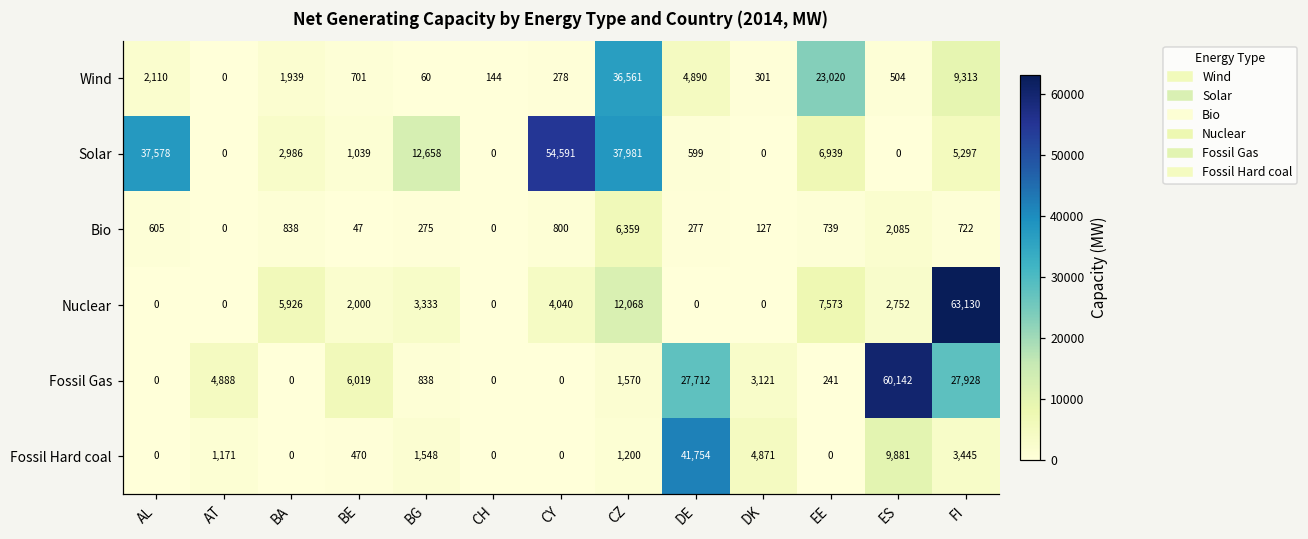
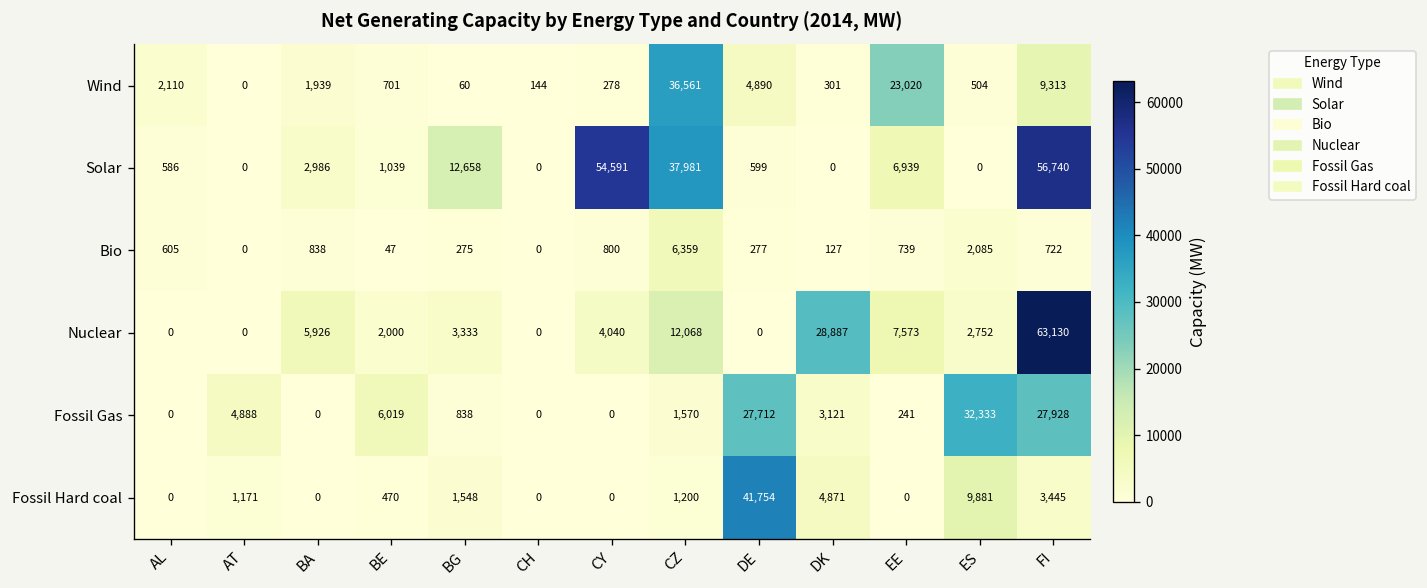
  {
    "Wind": {
      "AL": "2,110",
      "AT": "0",
      "BA": "1,939",
      "BE": "701",
      "BG": "60",
      "CH": "144",
      "CY": "278",
      "CZ": "36,561",
      "DE": "4,890",
      "DK": "301",
      "EE": "23,020",
      "ES": "504",
      "FI": "9,313"
    },
    "Solar": {
-     "AL": "37,578",
+     "AL": "586",
      "AT": "0",
      "BA": "2,986",
      "BE": "1,039",
      "BG": "12,658",
      "CH": "0",
      "CY": "54,591",
      "CZ": "37,981",
      "DE": "599",
      "DK": "0",
      "EE": "6,939",
      "ES": "0",
-     "FI": "5,297"
+     "FI": "56,740"
    },
    "Bio": {
      "AL": "605",
      "AT": "0",
      "BA": "838",
      "BE": "47",
      "BG": "275",
      "CH": "0",
      "CY": "800",
      "CZ": "6,359",
      "DE": "277",
      "DK": "127",
      "EE": "739",
      "ES": "2,085",
      "FI": "722"
    },
    "Nuclear": {
      "AL": "0",
      "AT": "0",
      "BA": "5,926",
      "BE": "2,000",
      "BG": "3,333",
      "CH": "0",
      "CY": "4,040",
      "CZ": "12,068",
      "DE": "0",
-     "DK": "0",
+     "DK": "28,887",
      "EE": "7,573",
      "ES": "2,752",
      "FI": "63,130"
    },
    "Fossil Gas": {
      "AL": "0",
      "AT": "4,888",
      "BA": "0",
      "BE": "6,019",
      "BG": "838",
      "CH": "0",
      "CY": "0",
      "CZ": "1,570",
      "DE": "27,712",
      "DK": "3,121",
      "EE": "241",
-     "ES": "60,142",
+     "ES": "32,333",
      "FI": "27,928"
    },
    "Fossil Hard coal": {
      "AL": "0",
      "AT": "1,171",
      "BA": "0",
      "BE": "470",
      "BG": "1,548",
      "CH": "0",
      "CY": "0",
      "CZ": "1,200",
      "DE": "41,754",
      "DK": "4,871",
      "EE": "0",
      "ES": "9,881",
      "FI": "3,445"
    }
  }
